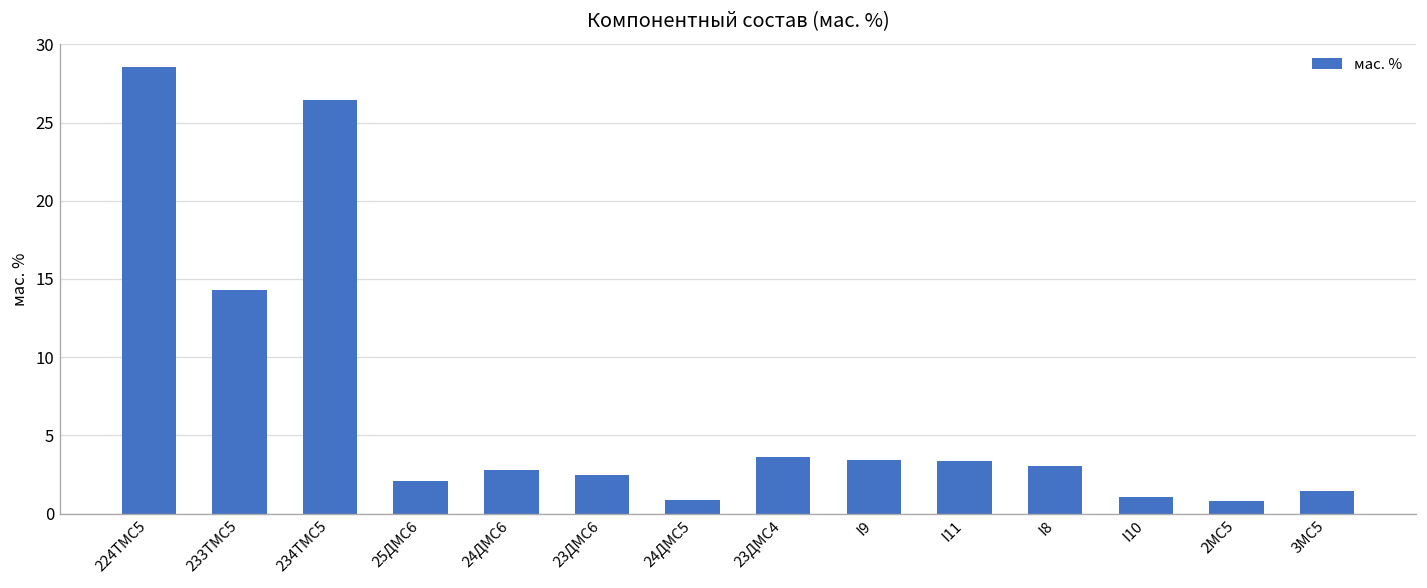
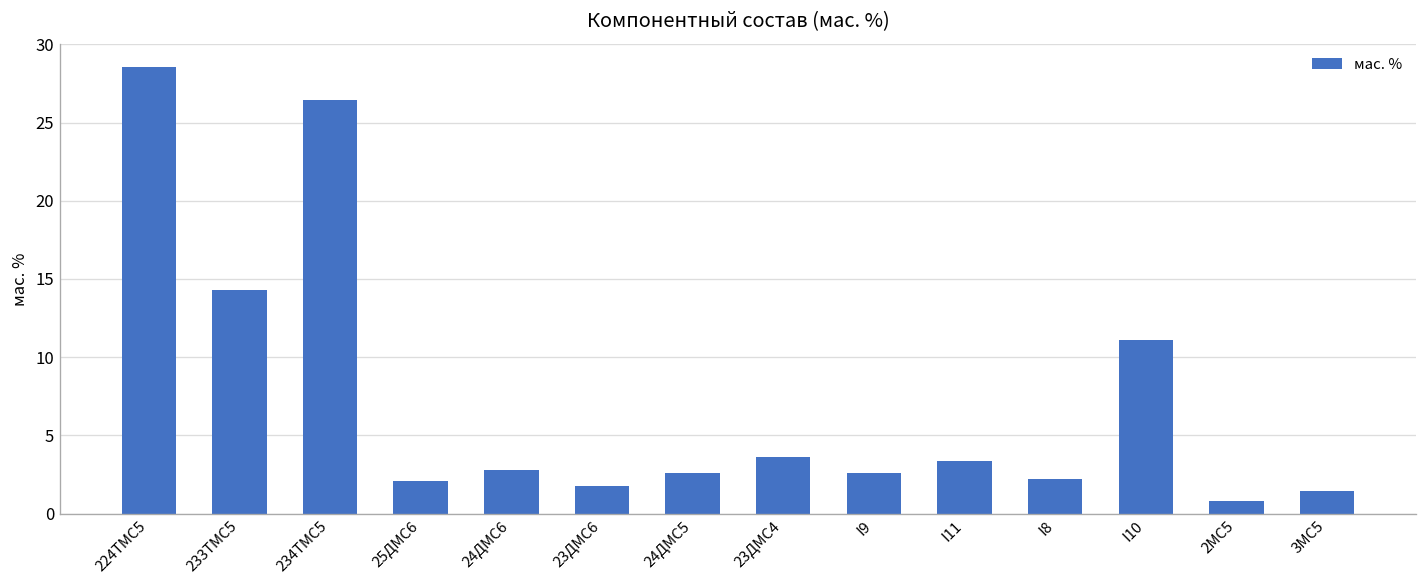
  {
    "224TMC5": 28.6,
    "233TMC5": 14.3,
    "234TMC5": 26.4,
    "25ДMC6": 2.1,
    "24ДMC6": 2.8,
-   "23ДMC6": 2.4,
-   "24ДMC5": 0.9,
+   "23ДMC6": 1.8,
+   "24ДMC5": 2.6,
    "23ДMC4": 3.6,
-   "I9": 3.4,
+   "I9": 2.6,
    "I11": 3.3,
-   "I8": 3.1,
-   "I10": 1.1,
+   "I8": 2.2,
+   "I10": 11.1,
    "2MC5": 0.8,
    "3MC5": 1.4
  }
